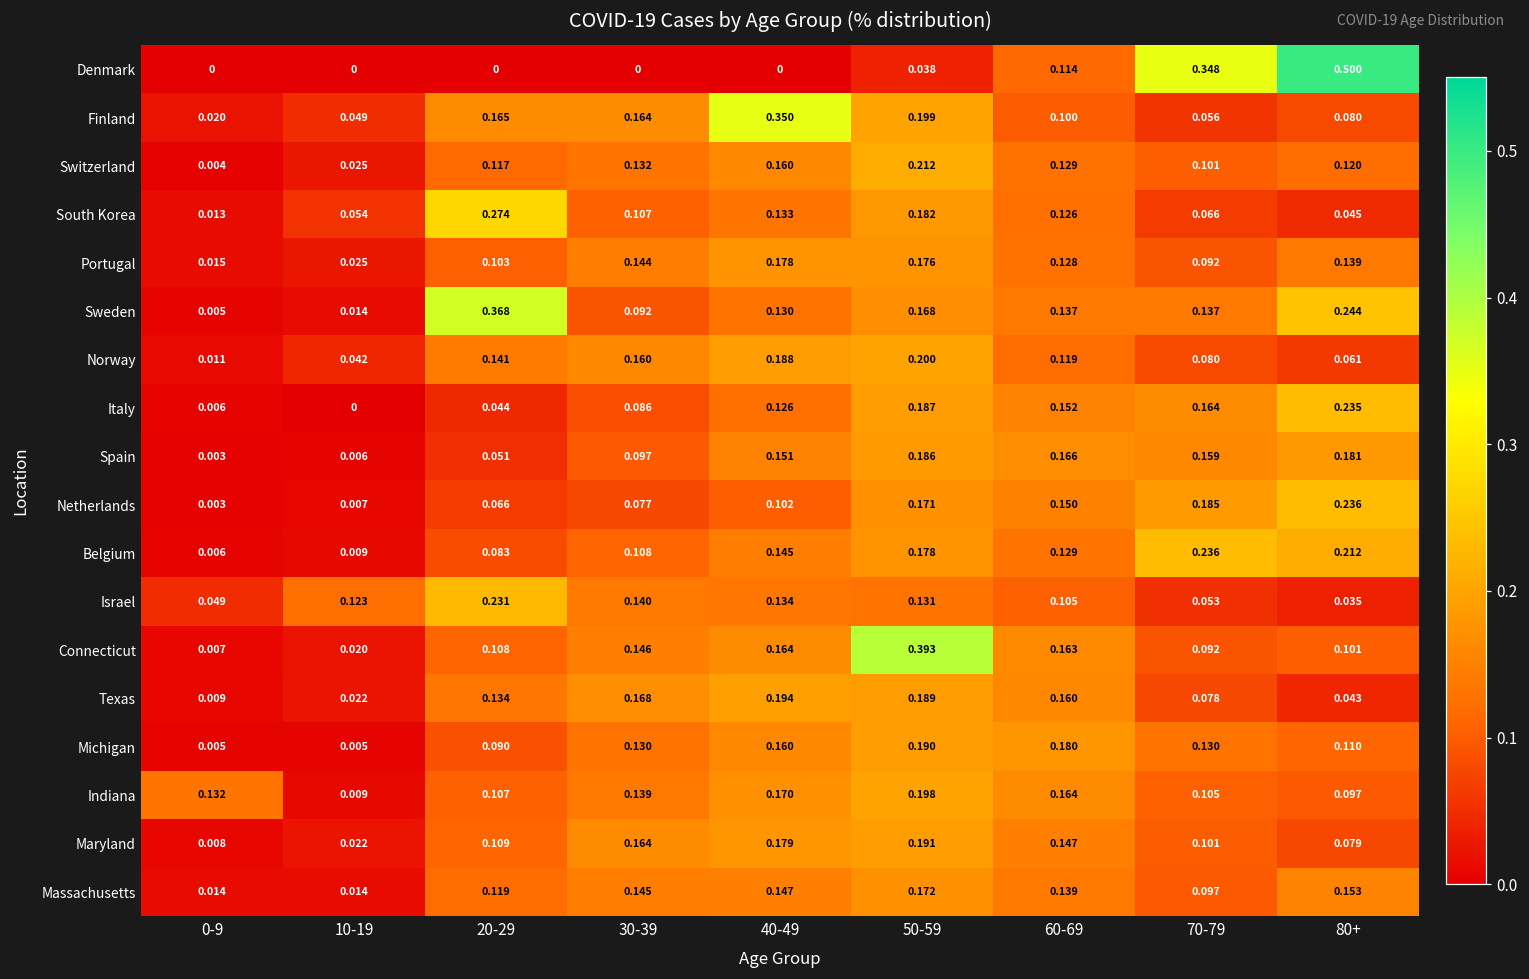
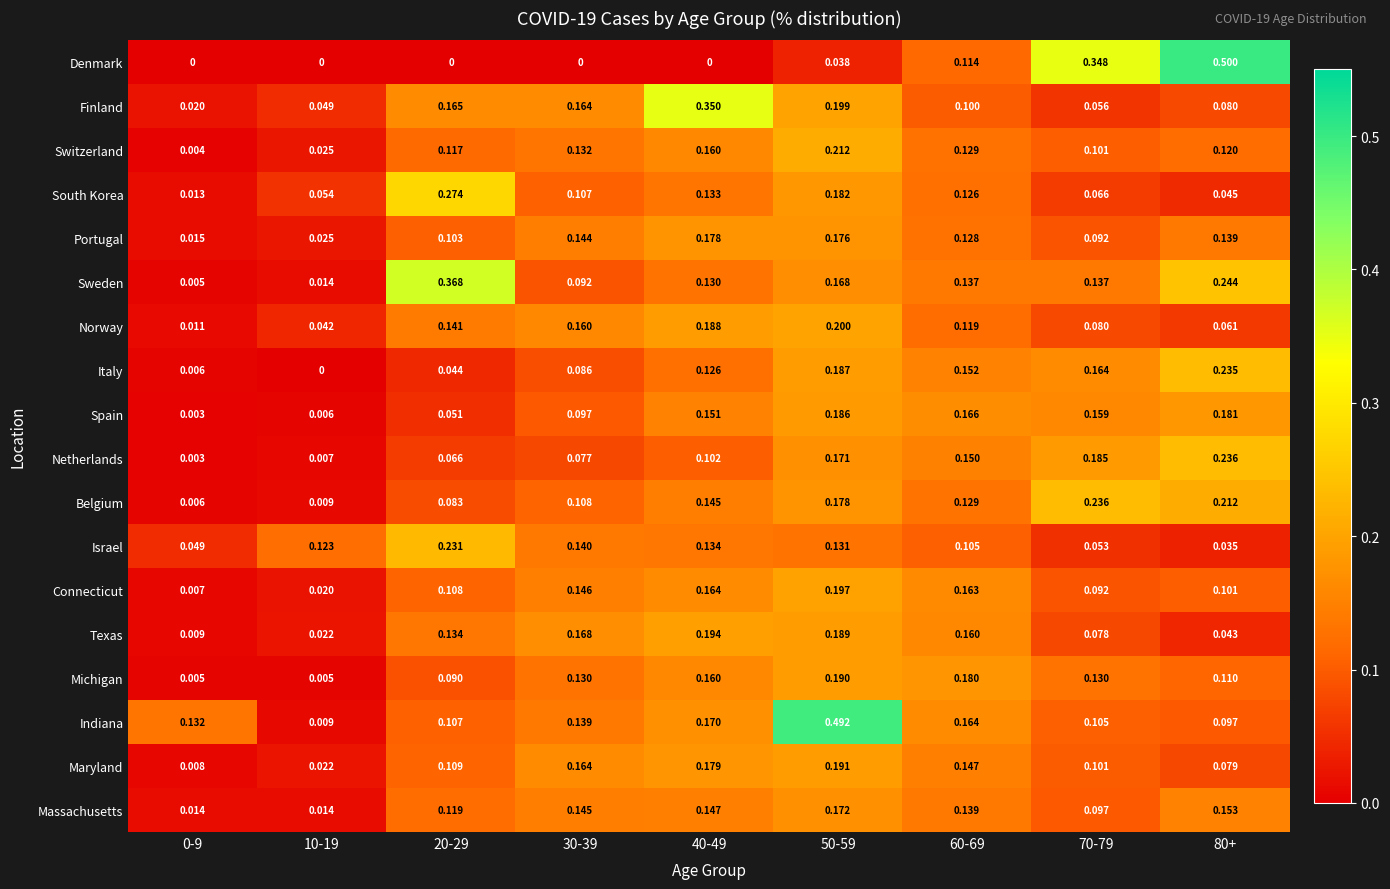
  {
    "Denmark": {
      "0-9": 0,
      "10-19": 0,
      "20-29": 0,
      "30-39": 0,
      "40-49": 0,
      "50-59": 0.038,
      "60-69": 0.114,
      "70-79": 0.348,
      "80+": 0.500
    },
    "Finland": {
      "0-9": 0.020,
      "10-19": 0.049,
      "20-29": 0.165,
      "30-39": 0.164,
      "40-49": 0.350,
      "50-59": 0.199,
      "60-69": 0.100,
      "70-79": 0.056,
      "80+": 0.080
    },
    "Switzerland": {
      "0-9": 0.004,
      "10-19": 0.025,
      "20-29": 0.117,
      "30-39": 0.132,
      "40-49": 0.160,
      "50-59": 0.212,
      "60-69": 0.129,
      "70-79": 0.101,
      "80+": 0.120
    },
    "South Korea": {
      "0-9": 0.013,
      "10-19": 0.054,
      "20-29": 0.274,
      "30-39": 0.107,
      "40-49": 0.133,
      "50-59": 0.182,
      "60-69": 0.126,
      "70-79": 0.066,
      "80+": 0.045
    },
    "Portugal": {
      "0-9": 0.015,
      "10-19": 0.025,
      "20-29": 0.103,
      "30-39": 0.144,
      "40-49": 0.178,
      "50-59": 0.176,
      "60-69": 0.128,
      "70-79": 0.092,
      "80+": 0.139
    },
    "Sweden": {
      "0-9": 0.005,
      "10-19": 0.014,
      "20-29": 0.368,
      "30-39": 0.092,
      "40-49": 0.130,
      "50-59": 0.168,
      "60-69": 0.137,
      "70-79": 0.137,
      "80+": 0.244
    },
    "Norway": {
      "0-9": 0.011,
      "10-19": 0.042,
      "20-29": 0.141,
      "30-39": 0.160,
      "40-49": 0.188,
      "50-59": 0.200,
      "60-69": 0.119,
      "70-79": 0.080,
      "80+": 0.061
    },
    "Italy": {
      "0-9": 0.006,
      "10-19": 0,
      "20-29": 0.044,
      "30-39": 0.086,
      "40-49": 0.126,
      "50-59": 0.187,
      "60-69": 0.152,
      "70-79": 0.164,
      "80+": 0.235
    },
    "Spain": {
      "0-9": 0.003,
      "10-19": 0.006,
      "20-29": 0.051,
      "30-39": 0.097,
      "40-49": 0.151,
      "50-59": 0.186,
      "60-69": 0.166,
      "70-79": 0.159,
      "80+": 0.181
    },
    "Netherlands": {
      "0-9": 0.003,
      "10-19": 0.007,
      "20-29": 0.066,
      "30-39": 0.077,
      "40-49": 0.102,
      "50-59": 0.171,
      "60-69": 0.150,
      "70-79": 0.185,
      "80+": 0.236
    },
    "Belgium": {
      "0-9": 0.006,
      "10-19": 0.009,
      "20-29": 0.083,
      "30-39": 0.108,
      "40-49": 0.145,
      "50-59": 0.178,
      "60-69": 0.129,
      "70-79": 0.236,
      "80+": 0.212
    },
    "Israel": {
      "0-9": 0.049,
      "10-19": 0.123,
      "20-29": 0.231,
      "30-39": 0.140,
      "40-49": 0.134,
      "50-59": 0.131,
      "60-69": 0.105,
      "70-79": 0.053,
      "80+": 0.035
    },
    "Connecticut": {
      "0-9": 0.007,
      "10-19": 0.020,
      "20-29": 0.108,
      "30-39": 0.146,
      "40-49": 0.164,
-     "50-59": 0.393,
+     "50-59": 0.197,
      "60-69": 0.163,
      "70-79": 0.092,
      "80+": 0.101
    },
    "Texas": {
      "0-9": 0.009,
      "10-19": 0.022,
      "20-29": 0.134,
      "30-39": 0.168,
      "40-49": 0.194,
      "50-59": 0.189,
      "60-69": 0.160,
      "70-79": 0.078,
      "80+": 0.043
    },
    "Michigan": {
      "0-9": 0.005,
      "10-19": 0.005,
      "20-29": 0.090,
      "30-39": 0.130,
      "40-49": 0.160,
      "50-59": 0.190,
      "60-69": 0.180,
      "70-79": 0.130,
      "80+": 0.110
    },
    "Indiana": {
      "0-9": 0.132,
      "10-19": 0.009,
      "20-29": 0.107,
      "30-39": 0.139,
      "40-49": 0.170,
-     "50-59": 0.198,
+     "50-59": 0.492,
      "60-69": 0.164,
      "70-79": 0.105,
      "80+": 0.097
    },
    "Maryland": {
      "0-9": 0.008,
      "10-19": 0.022,
      "20-29": 0.109,
      "30-39": 0.164,
      "40-49": 0.179,
      "50-59": 0.191,
      "60-69": 0.147,
      "70-79": 0.101,
      "80+": 0.079
    },
    "Massachusetts": {
      "0-9": 0.014,
      "10-19": 0.014,
      "20-29": 0.119,
      "30-39": 0.145,
      "40-49": 0.147,
      "50-59": 0.172,
      "60-69": 0.139,
      "70-79": 0.097,
      "80+": 0.153
    }
  }
